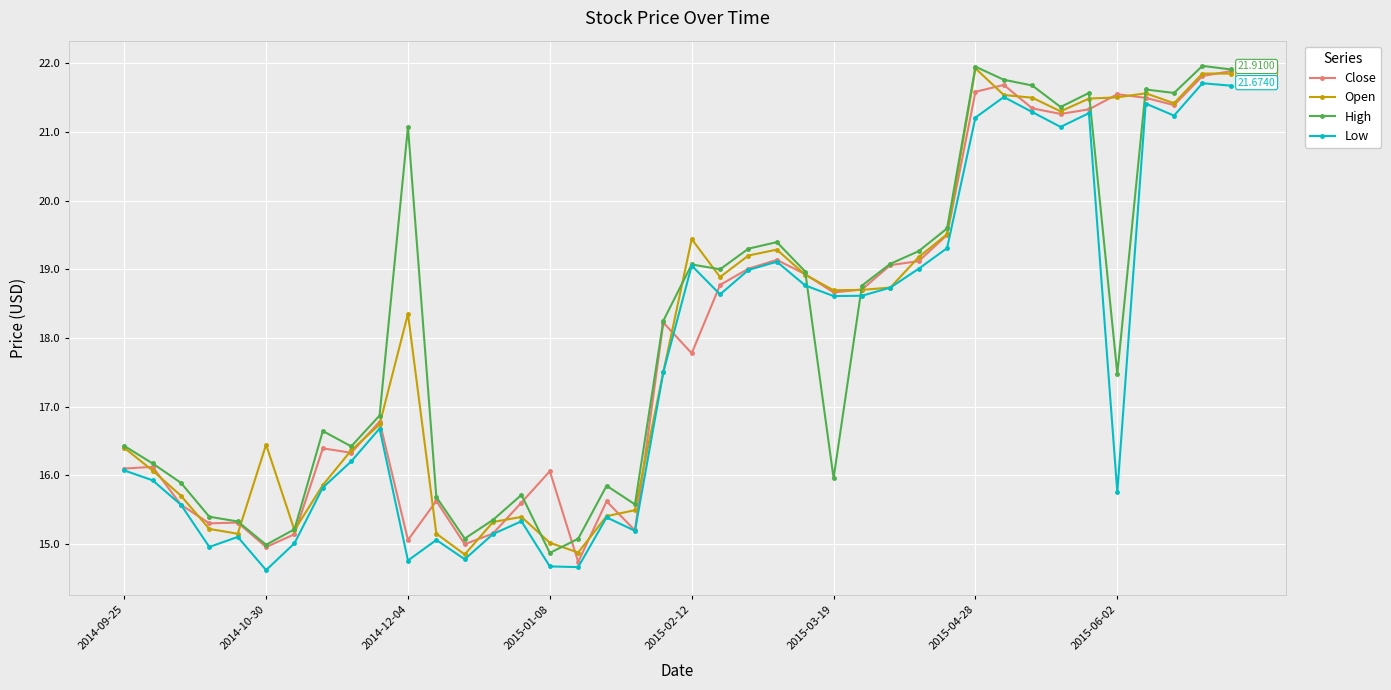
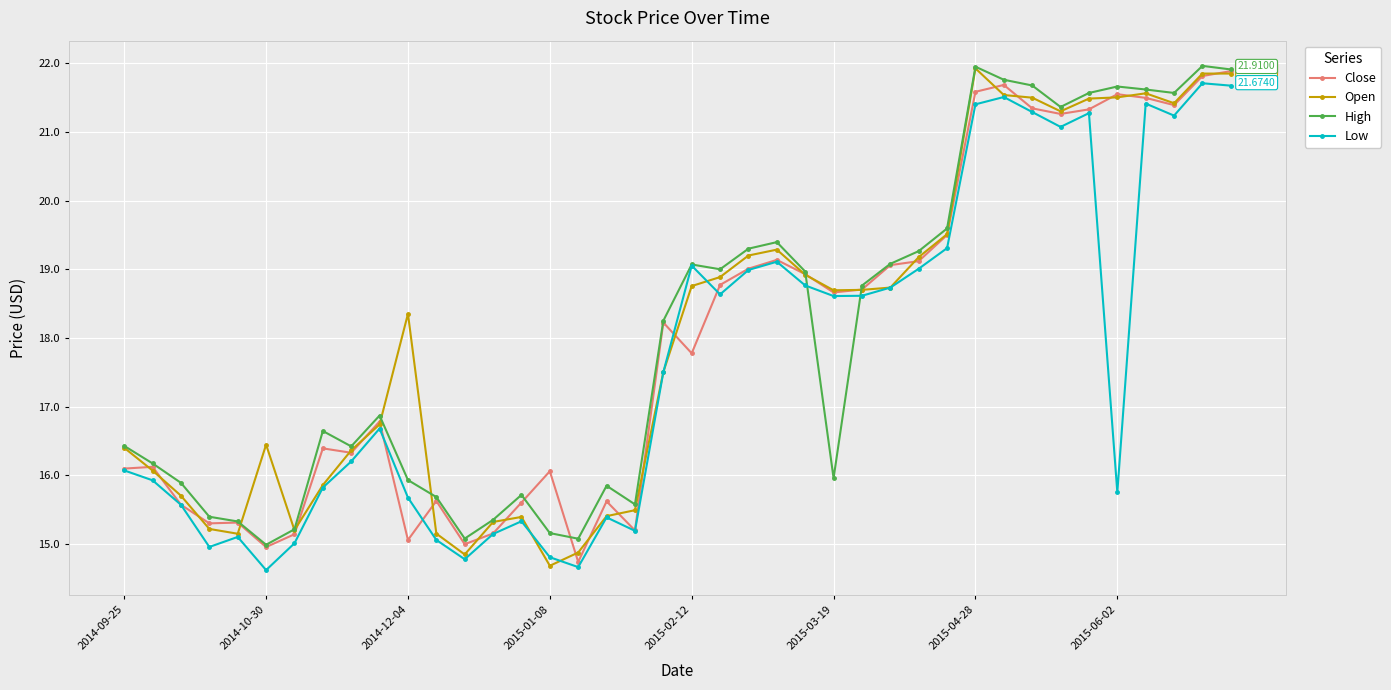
  {
    "Close": {
      "2014-12-04": 15.1,
      "2015-01-08": 16.1,
      "2015-02-12": 17.8,
      "2015-04-28": 21.6,
      "2015-06-02": 21.5
    },
    "Open": {
      "2014-10-30": 16.4,
      "2014-12-04": 18.4,
-     "2015-01-08": 15.0,
-     "2015-02-12": 19.4,
+     "2015-01-08": 14.7,
+     "2015-02-12": 18.8,
      "2015-06-02": 21.5
    },
    "High": {
-     "2014-12-04": 21.1,
-     "2015-01-08": 14.9,
+     "2014-12-04": 15.9,
+     "2015-01-08": 15.2,
      "2015-03-19": 16.0,
-     "2015-06-02": 17.5
+     "2015-06-02": 21.7
    },
    "Low": {
      "2014-10-30": 14.6,
-     "2014-12-04": 14.8,
-     "2015-01-08": 14.7,
+     "2014-12-04": 15.7,
+     "2015-01-08": 14.8,
      "2015-03-19": 18.6,
-     "2015-04-28": 21.2,
+     "2015-04-28": 21.4,
      "2015-06-02": 15.8
    }
  }
